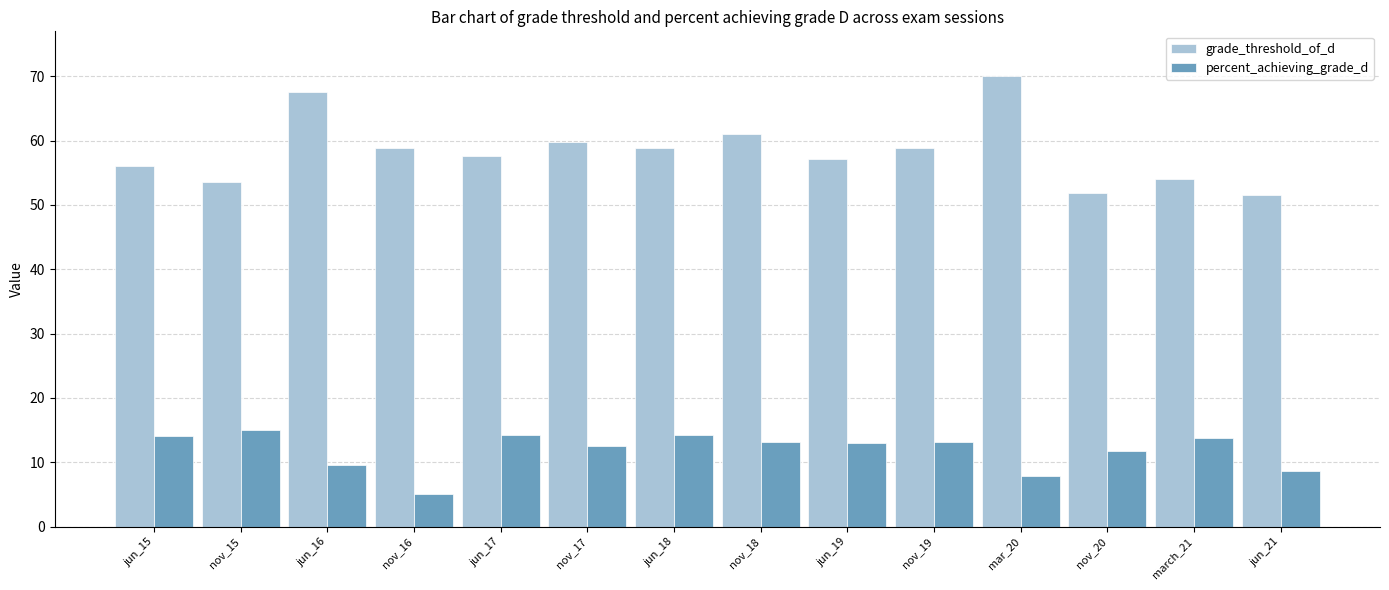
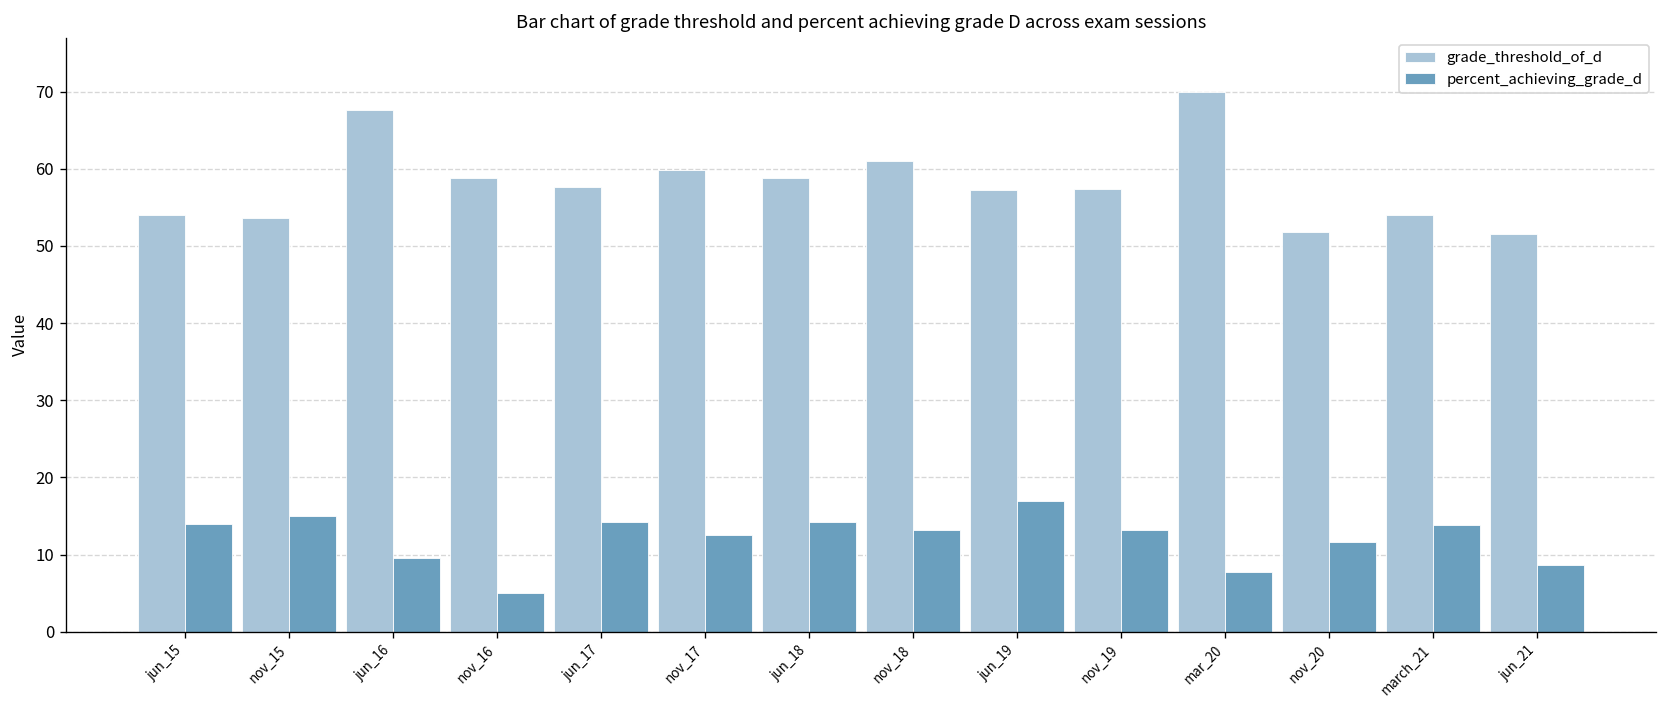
  {
    "grade_threshold_of_d": {
-     "jun_15": 56,
+     "jun_15": 54,
      "nov_15": 54,
      "jun_16": 68,
      "nov_16": 59,
      "jun_17": 58,
      "nov_17": 60,
      "jun_18": 59,
      "nov_18": 61,
      "jun_19": 57,
-     "nov_19": 59,
+     "nov_19": 57,
      "mar_20": 70,
      "nov_20": 52,
      "march_21": 54,
      "jun_21": 52
    },
    "percent_achieving_grade_d": {
      "jun_15": 14,
      "nov_15": 15,
      "jun_16": 10,
      "nov_16": 5,
      "jun_17": 14,
      "nov_17": 13,
      "jun_18": 14,
      "nov_18": 13,
-     "jun_19": 13,
+     "jun_19": 17,
      "nov_19": 13,
      "mar_20": 8,
      "nov_20": 12,
      "march_21": 14,
      "jun_21": 9
    }
  }
